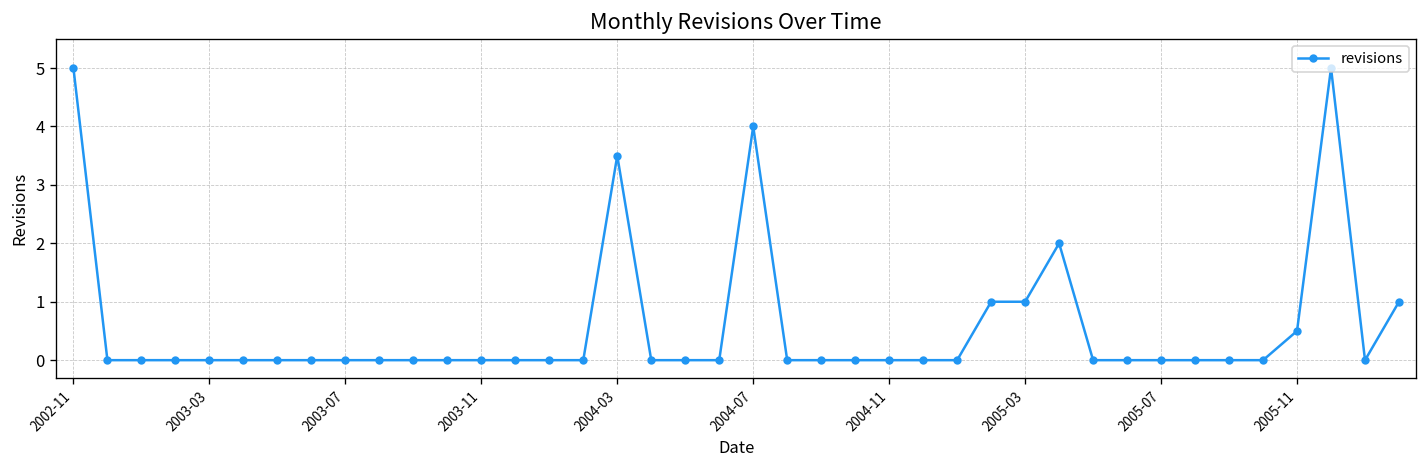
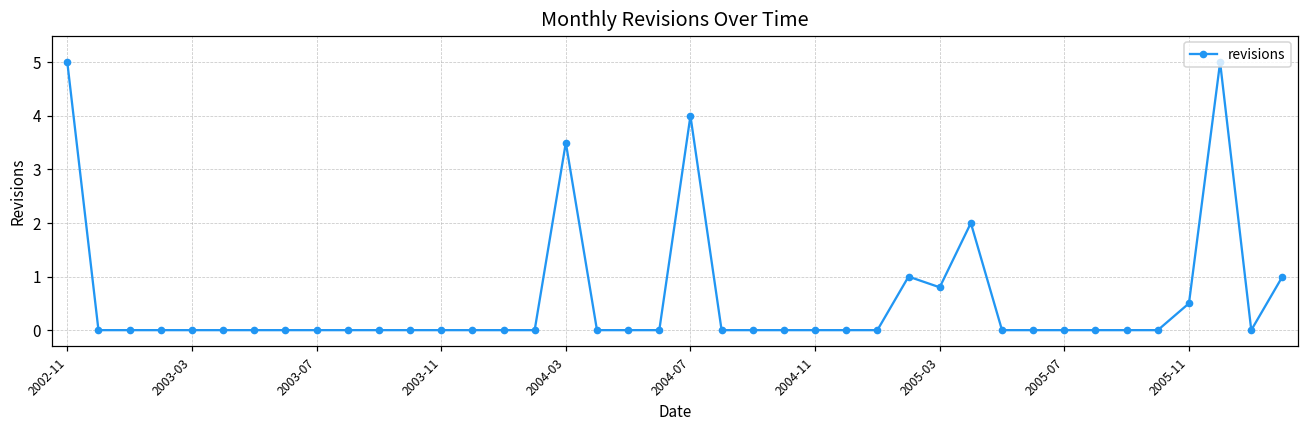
  {
    "2002-11": 5.0,
    "2003-03": 0.0,
    "2003-07": 0.0,
    "2003-11": 0.0,
    "2004-03": 3.5,
    "2004-07": 4.0,
    "2004-11": 0.0,
-   "2005-03": 1.0,
+   "2005-03": 0.8,
    "2005-07": 0.0,
    "2005-11": 0.5
  }
